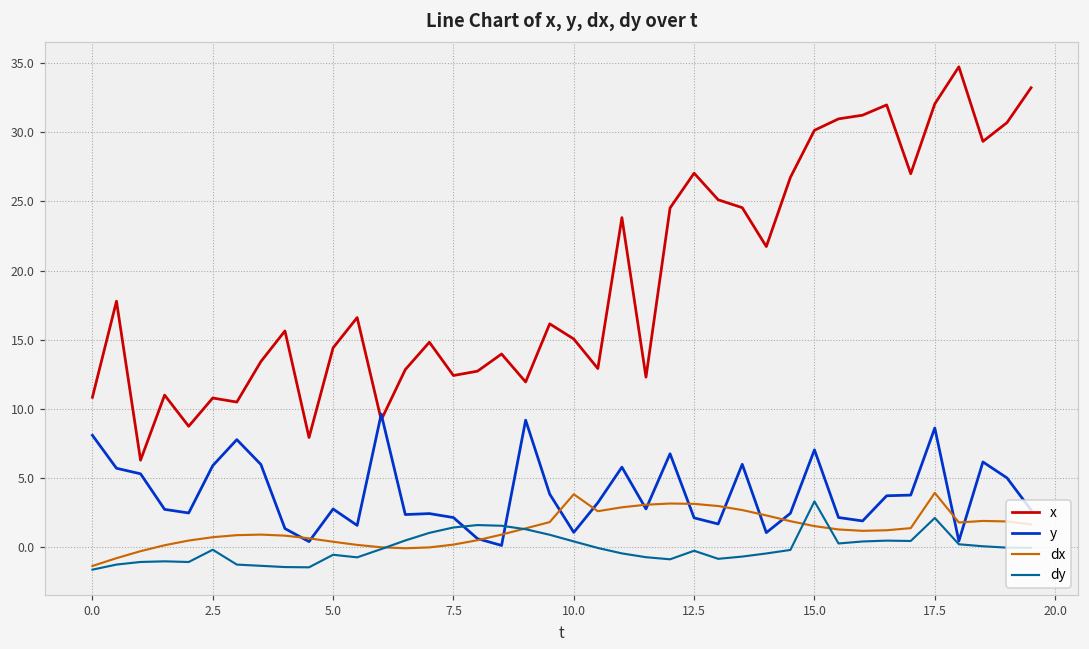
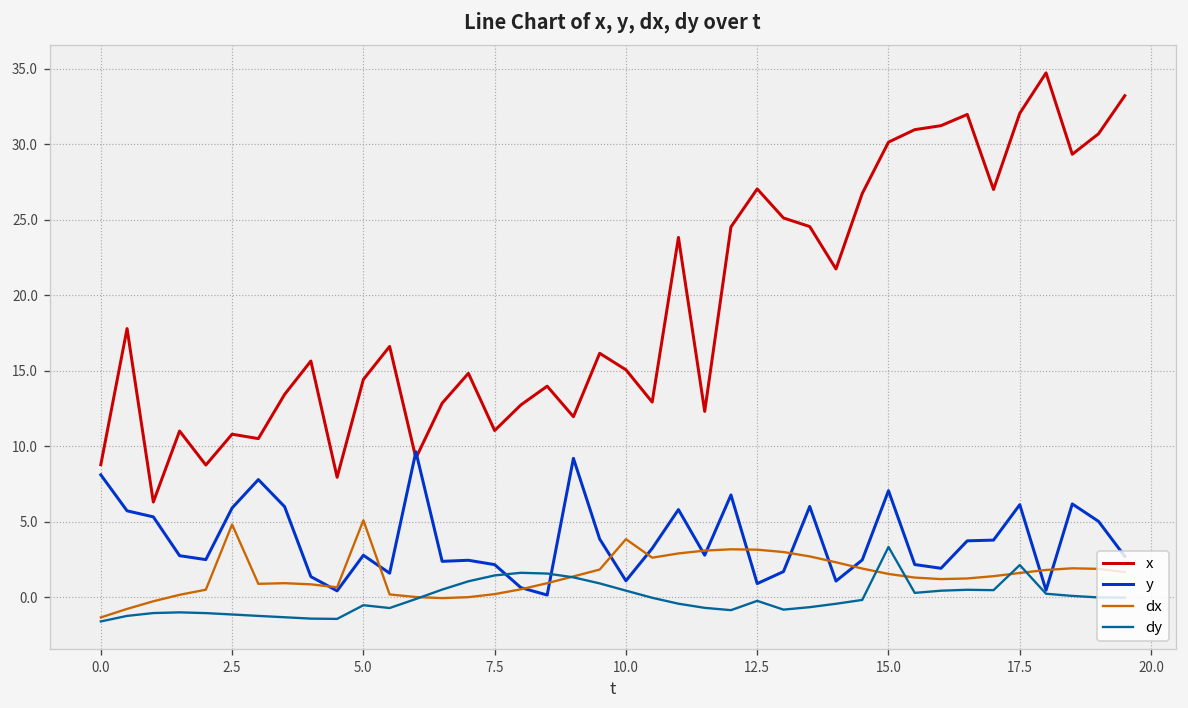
  {
    "x": {
-     "0.0": 10.8,
+     "0.0": 8.8,
      "2.5": 10.8,
      "5.0": 14.4,
-     "7.5": 12.4,
+     "7.5": 11.0,
      "10.0": 15.1,
      "12.5": 27.0,
      "15.0": 30.1,
      "17.5": 32.0
    },
    "y": {
      "0.0": 8.1,
      "2.5": 5.9,
      "5.0": 2.8,
      "7.5": 2.2,
      "10.0": 1.1,
-     "12.5": 2.1,
+     "12.5": 0.9,
      "15.0": 7.1,
-     "17.5": 8.6
+     "17.5": 6.1
    },
    "dx": {
      "0.0": -1.3,
-     "2.5": 0.7,
-     "5.0": 0.4,
+     "2.5": 4.8,
+     "5.0": 5.1,
      "7.5": 0.2,
      "10.0": 3.8,
      "12.5": 3.1,
      "15.0": 1.5,
-     "17.5": 3.9
+     "17.5": 1.6
    },
    "dy": {
      "0.0": -1.6,
-     "2.5": -0.2,
+     "2.5": -1.1,
      "5.0": -0.5,
      "7.5": 1.4,
      "10.0": 0.4,
      "12.5": -0.2,
      "15.0": 3.3,
      "17.5": 2.1
    }
  }
